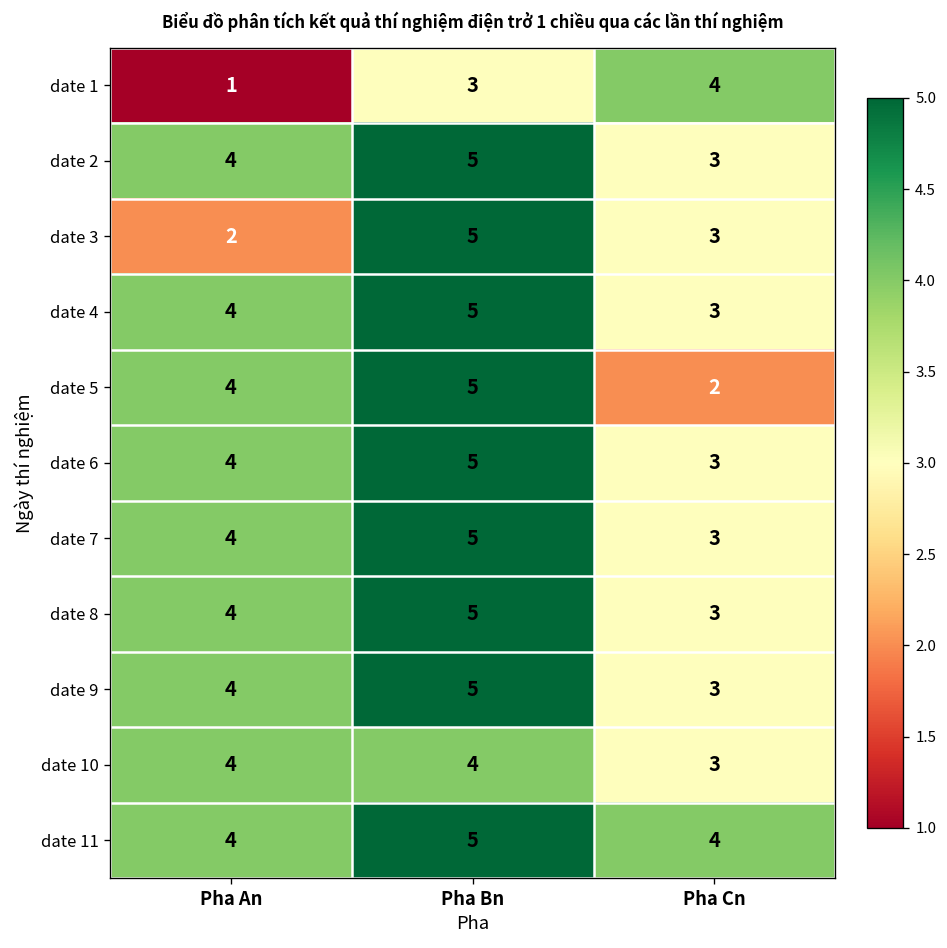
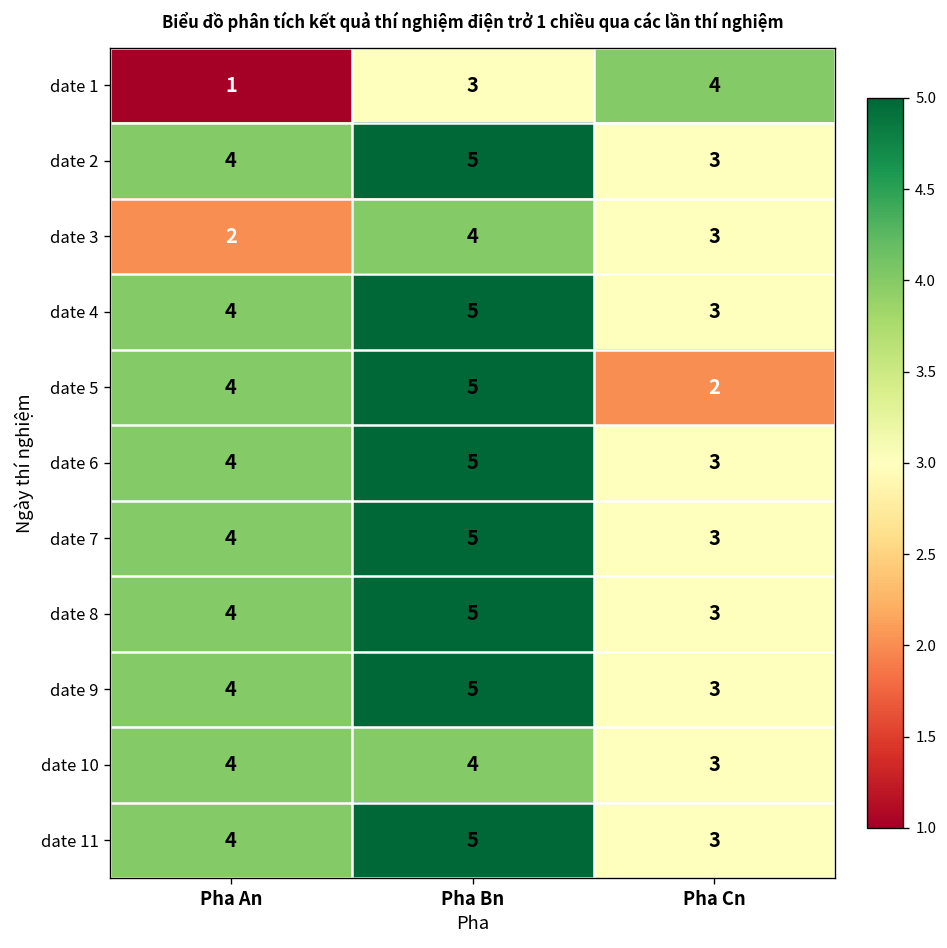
  {
    "date 1": {
      "Pha An": 1,
      "Pha Bn": 3,
      "Pha Cn": 4
    },
    "date 2": {
      "Pha An": 4,
      "Pha Bn": 5,
      "Pha Cn": 3
    },
    "date 3": {
      "Pha An": 2,
-     "Pha Bn": 5,
+     "Pha Bn": 4,
      "Pha Cn": 3
    },
    "date 4": {
      "Pha An": 4,
      "Pha Bn": 5,
      "Pha Cn": 3
    },
    "date 5": {
      "Pha An": 4,
      "Pha Bn": 5,
      "Pha Cn": 2
    },
    "date 6": {
      "Pha An": 4,
      "Pha Bn": 5,
      "Pha Cn": 3
    },
    "date 7": {
      "Pha An": 4,
      "Pha Bn": 5,
      "Pha Cn": 3
    },
    "date 8": {
      "Pha An": 4,
      "Pha Bn": 5,
      "Pha Cn": 3
    },
    "date 9": {
      "Pha An": 4,
      "Pha Bn": 5,
      "Pha Cn": 3
    },
    "date 10": {
      "Pha An": 4,
      "Pha Bn": 4,
      "Pha Cn": 3
    },
    "date 11": {
      "Pha An": 4,
      "Pha Bn": 5,
-     "Pha Cn": 4
+     "Pha Cn": 3
    }
  }
